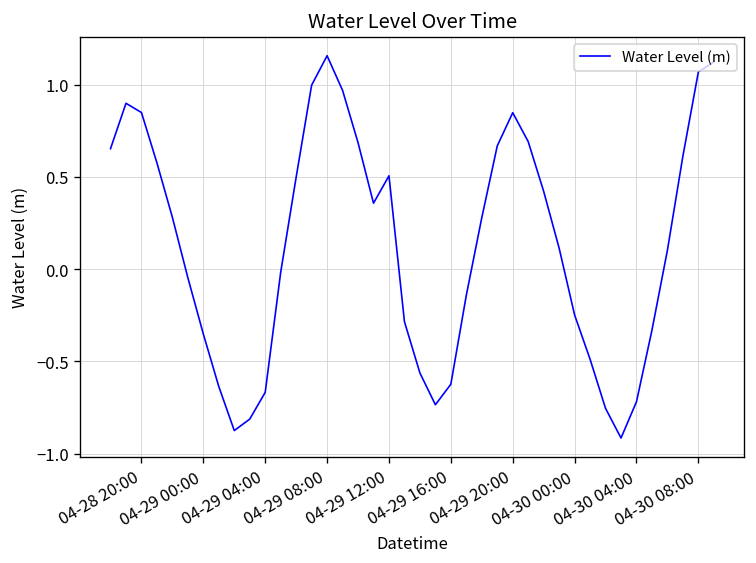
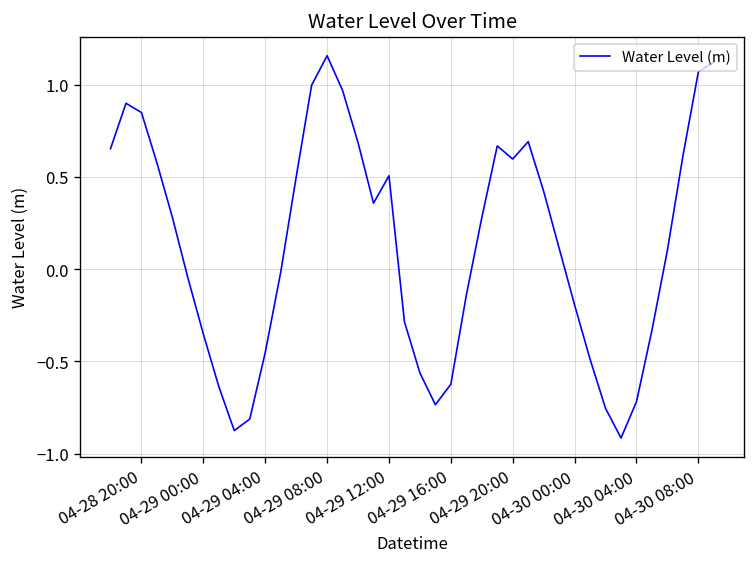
  {
    "04-28 20:00": 0.85,
    "04-29 00:00": -0.35,
-   "04-29 04:00": -0.67,
+   "04-29 04:00": -0.45,
    "04-29 08:00": 1.16,
    "04-29 12:00": 0.51,
    "04-29 16:00": -0.62,
-   "04-29 20:00": 0.85,
-   "04-30 00:00": -0.25,
+   "04-29 20:00": 0.60,
+   "04-30 00:00": -0.19,
    "04-30 04:00": -0.72,
    "04-30 08:00": 1.07
  }
